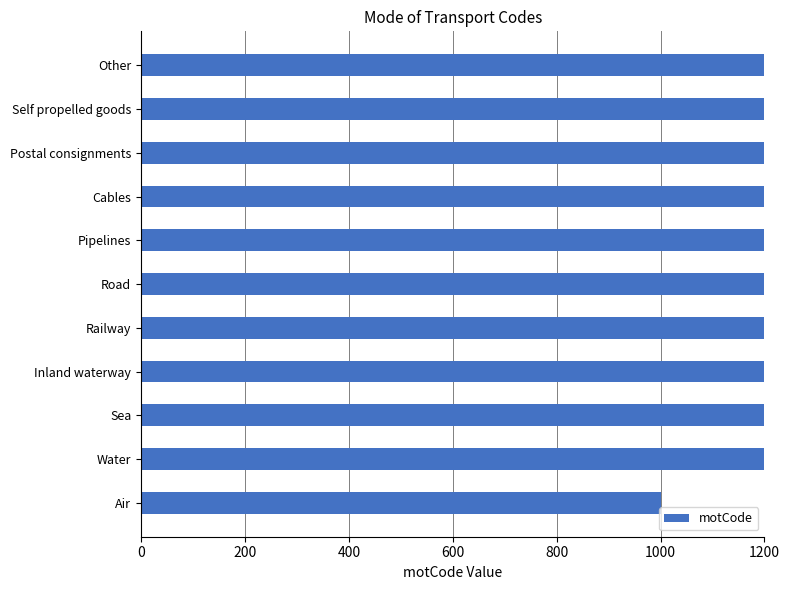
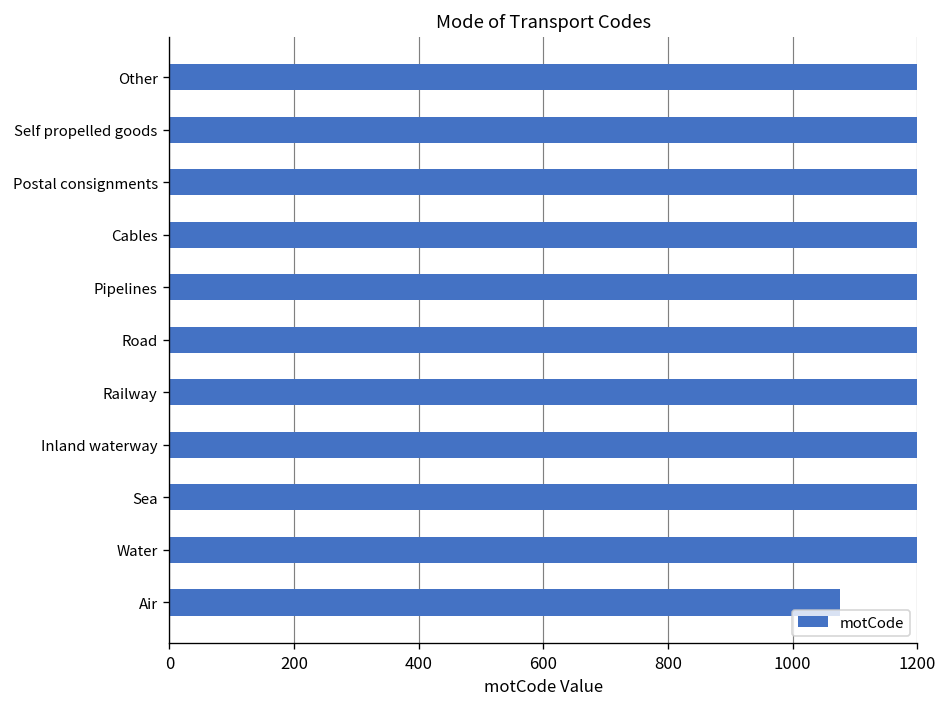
  {
-   "Air": 1000
+   "Air": 1080
  }
